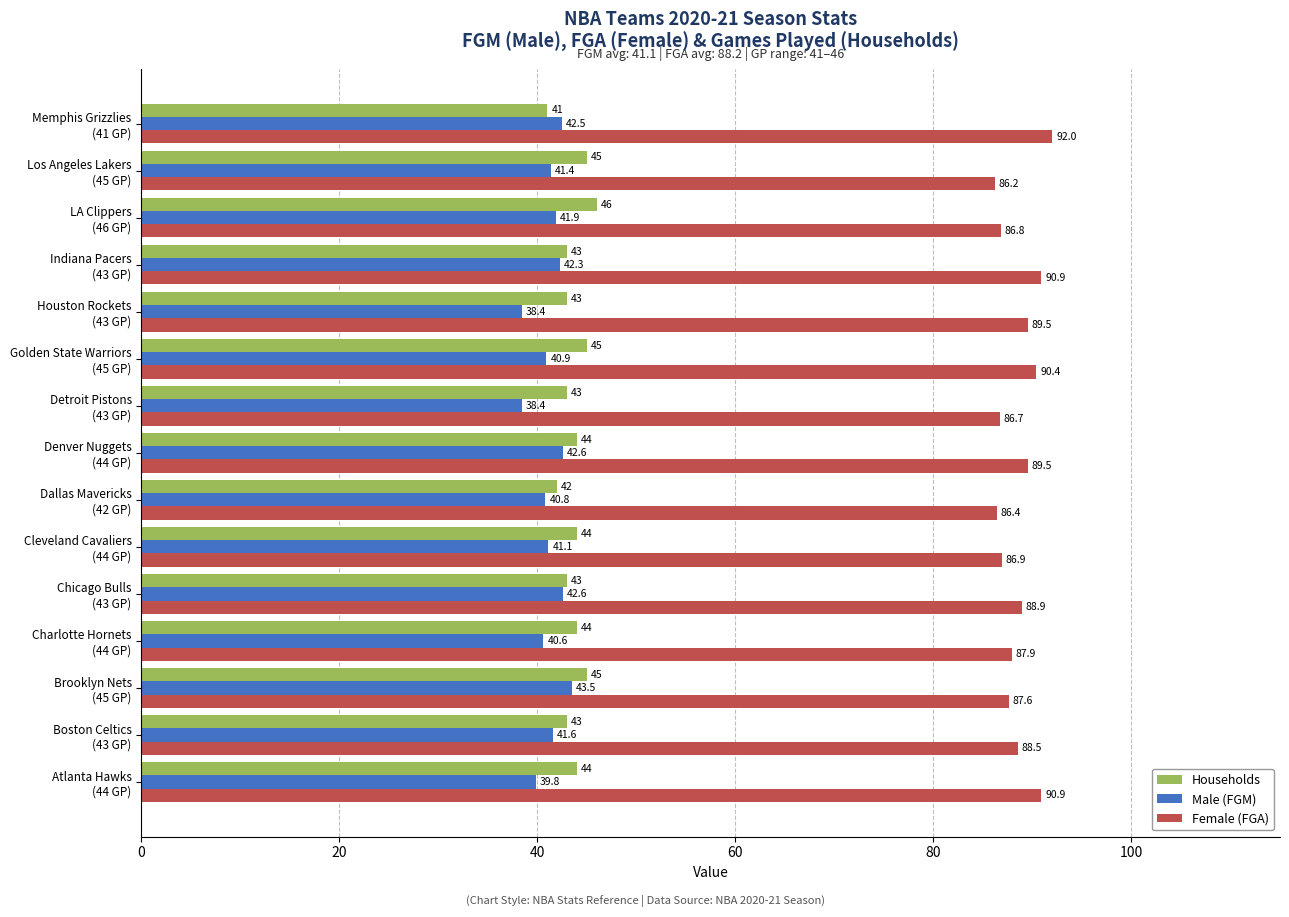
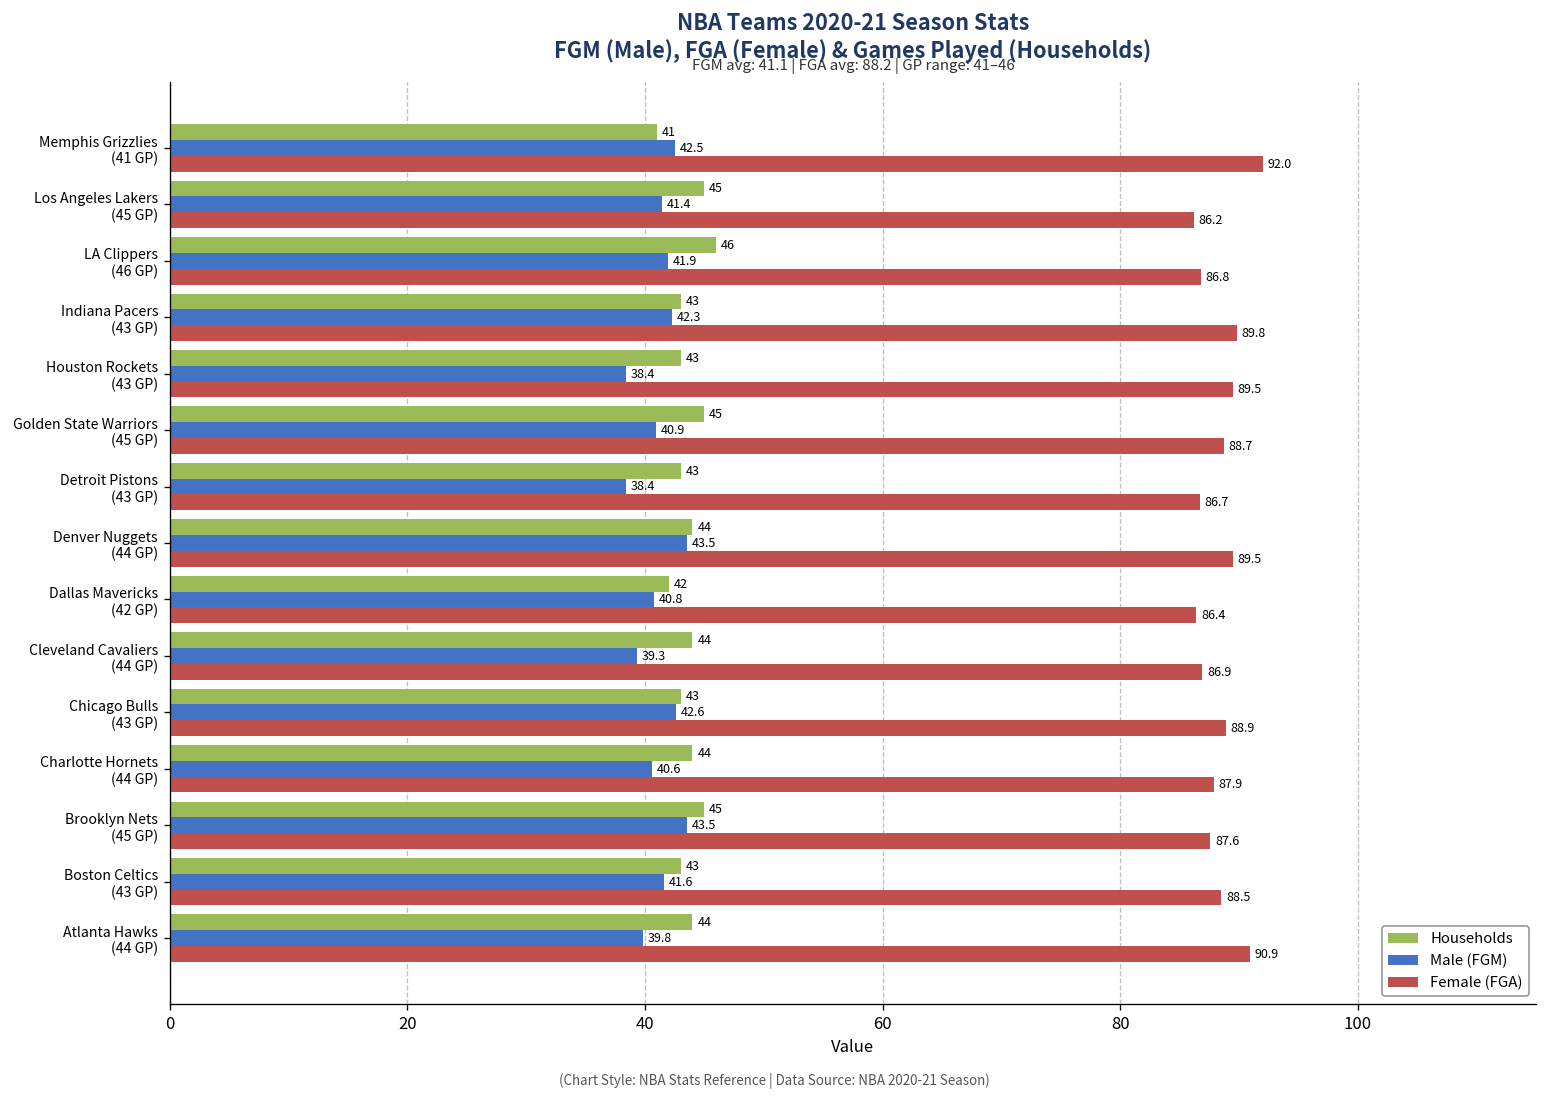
  {
    "Households": {
      "Memphis Grizzlies (41 GP)": 41,
      "Los Angeles Lakers (45 GP)": 45,
      "LA Clippers (46 GP)": 46,
      "Indiana Pacers (43 GP)": 43,
      "Houston Rockets (43 GP)": 43,
      "Golden State Warriors (45 GP)": 45,
      "Detroit Pistons (43 GP)": 43,
      "Denver Nuggets (44 GP)": 44,
      "Dallas Mavericks (42 GP)": 42,
      "Cleveland Cavaliers (44 GP)": 44,
      "Chicago Bulls (43 GP)": 43,
      "Charlotte Hornets (44 GP)": 44,
      "Brooklyn Nets (45 GP)": 45,
      "Boston Celtics (43 GP)": 43,
      "Atlanta Hawks (44 GP)": 44
    },
    "Male (FGM)": {
      "Memphis Grizzlies (41 GP)": 42.5,
      "Los Angeles Lakers (45 GP)": 41.4,
      "LA Clippers (46 GP)": 41.9,
      "Indiana Pacers (43 GP)": 42.3,
      "Houston Rockets (43 GP)": 38.4,
      "Golden State Warriors (45 GP)": 40.9,
      "Detroit Pistons (43 GP)": 38.4,
-     "Denver Nuggets (44 GP)": 42.6,
+     "Denver Nuggets (44 GP)": 43.5,
      "Dallas Mavericks (42 GP)": 40.8,
-     "Cleveland Cavaliers (44 GP)": 41.1,
+     "Cleveland Cavaliers (44 GP)": 39.3,
      "Chicago Bulls (43 GP)": 42.6,
      "Charlotte Hornets (44 GP)": 40.6,
      "Brooklyn Nets (45 GP)": 43.5,
      "Boston Celtics (43 GP)": 41.6,
      "Atlanta Hawks (44 GP)": 39.8
    },
    "Female (FGA)": {
      "Memphis Grizzlies (41 GP)": 92.0,
      "Los Angeles Lakers (45 GP)": 86.2,
      "LA Clippers (46 GP)": 86.8,
-     "Indiana Pacers (43 GP)": 90.9,
+     "Indiana Pacers (43 GP)": 89.8,
      "Houston Rockets (43 GP)": 89.5,
-     "Golden State Warriors (45 GP)": 90.4,
+     "Golden State Warriors (45 GP)": 88.7,
      "Detroit Pistons (43 GP)": 86.7,
      "Denver Nuggets (44 GP)": 89.5,
      "Dallas Mavericks (42 GP)": 86.4,
      "Cleveland Cavaliers (44 GP)": 86.9,
      "Chicago Bulls (43 GP)": 88.9,
      "Charlotte Hornets (44 GP)": 87.9,
      "Brooklyn Nets (45 GP)": 87.6,
      "Boston Celtics (43 GP)": 88.5,
      "Atlanta Hawks (44 GP)": 90.9
    }
  }
